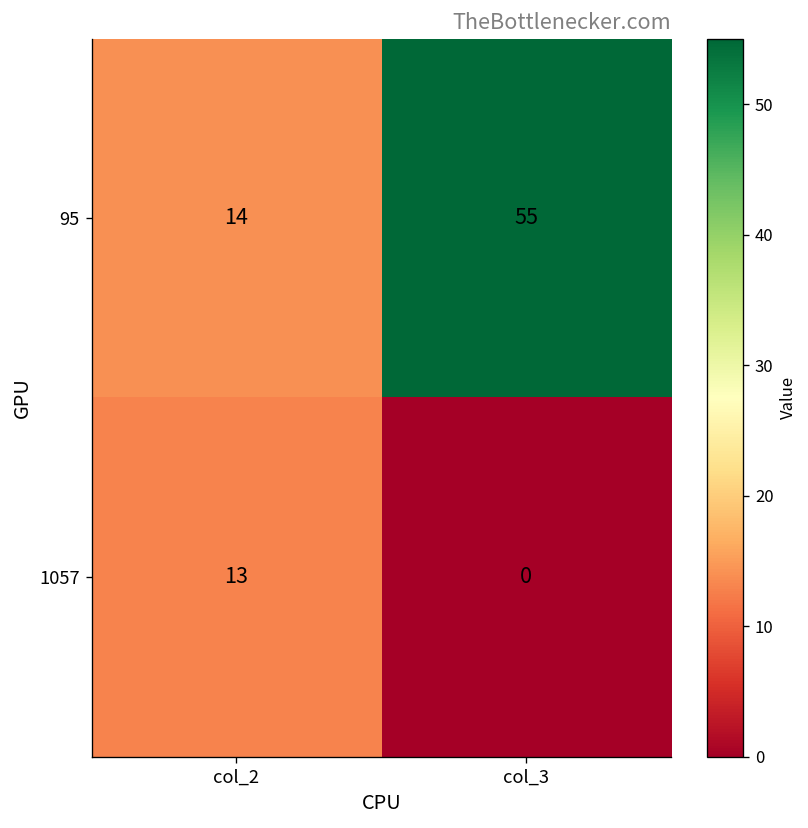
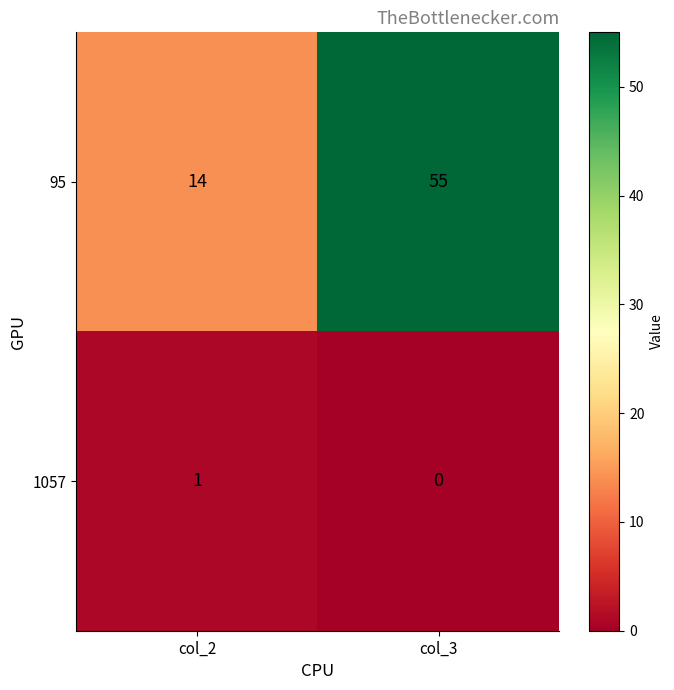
  {
    "95": {
      "col_2": 14,
      "col_3": 55
    },
    "1057": {
-     "col_2": 13,
+     "col_2": 1,
      "col_3": 0
    }
  }
